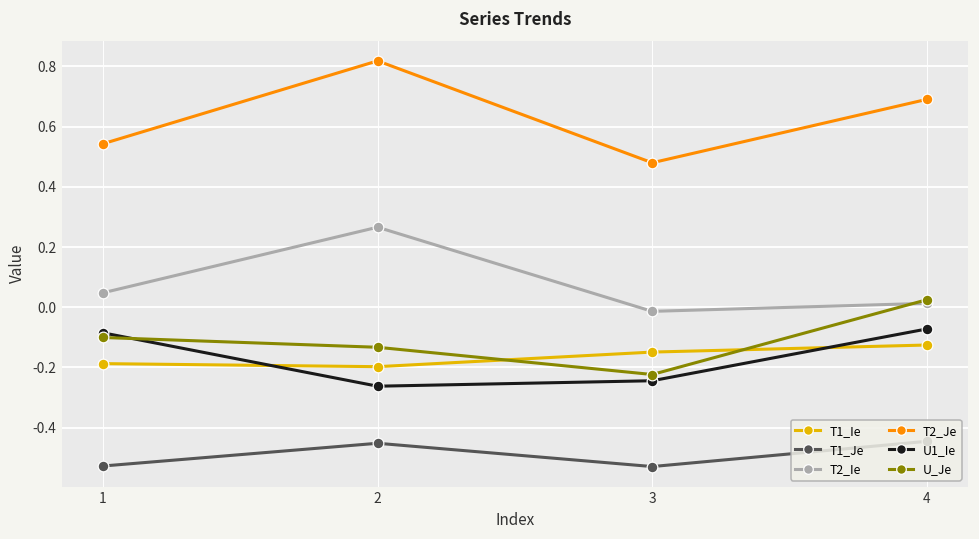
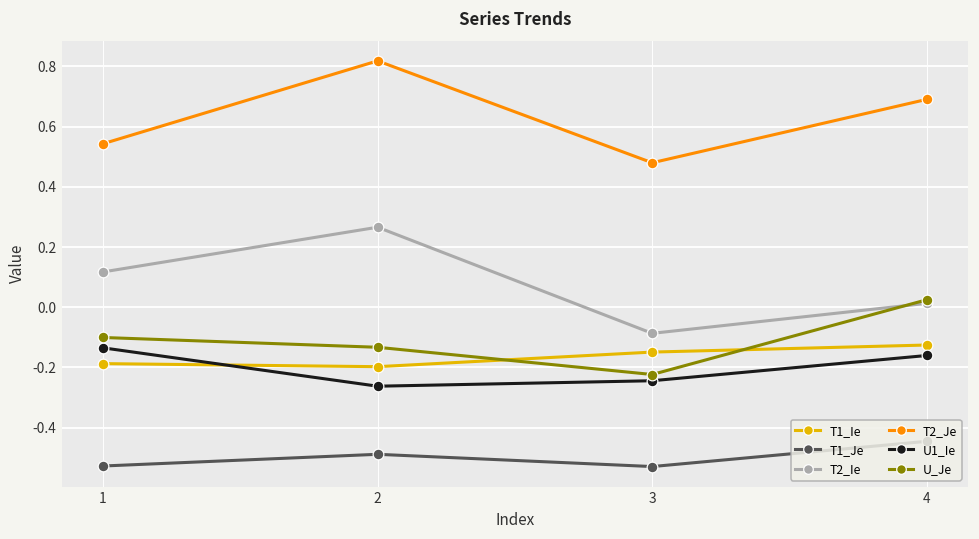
  {
    "T1_Je": {
      "1": -0.53,
-     "2": -0.45,
+     "2": -0.49,
      "3": -0.53
    },
    "T2_Ie": {
-     "1": 0.05,
+     "1": 0.12,
      "2": 0.27,
-     "3": -0.01,
+     "3": -0.09,
      "4": 0.01
    },
    "U1_Ie": {
-     "1": -0.09,
+     "1": -0.14,
      "2": -0.26,
      "3": -0.24,
-     "4": -0.07
+     "4": -0.16
    },
    "U_Je": {
      "1": -0.10,
      "2": -0.13,
      "3": -0.22,
      "4": 0.02
    }
  }
